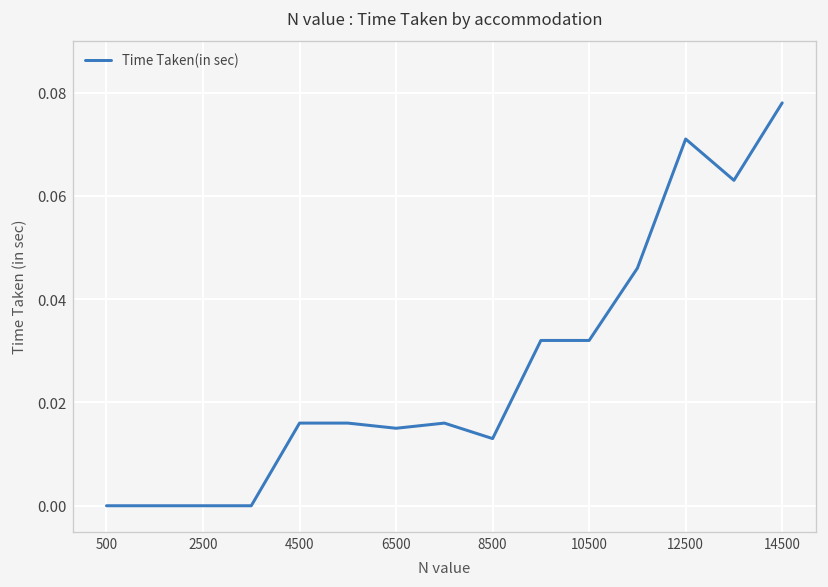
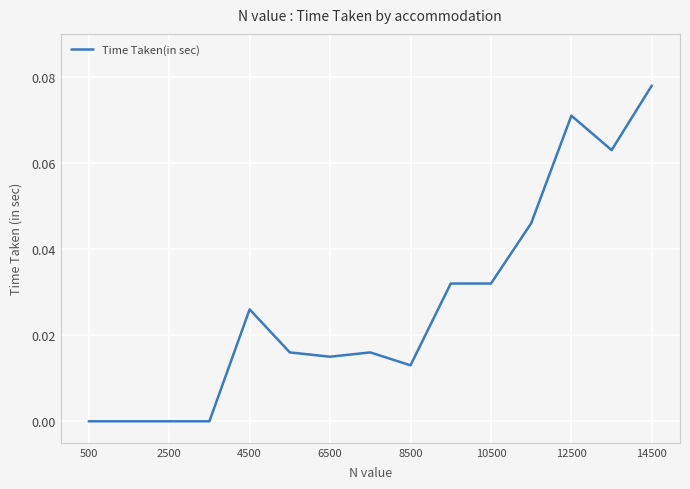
  {
    "500": 0.000,
    "2500": 0.000,
-   "4500": 0.016,
+   "4500": 0.026,
    "6500": 0.015,
    "8500": 0.013,
    "10500": 0.032,
    "12500": 0.071,
    "14500": 0.078
  }
